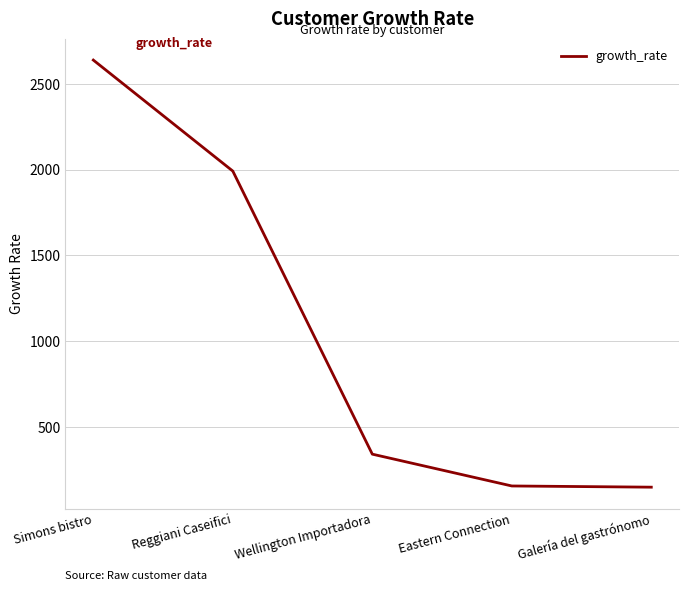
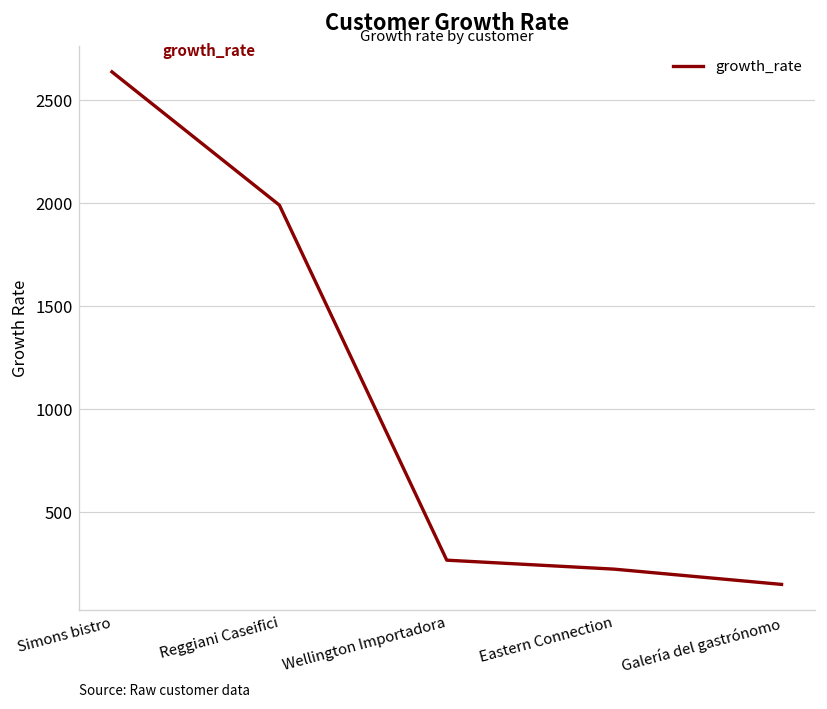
  {
    "Simons bistro": 2640,
    "Reggiani Caseifici": 1990,
-   "Wellington Importadora": 340,
-   "Eastern Connection": 160,
+   "Wellington Importadora": 270,
+   "Eastern Connection": 220,
    "Galería del gastrónomo": 150
  }
